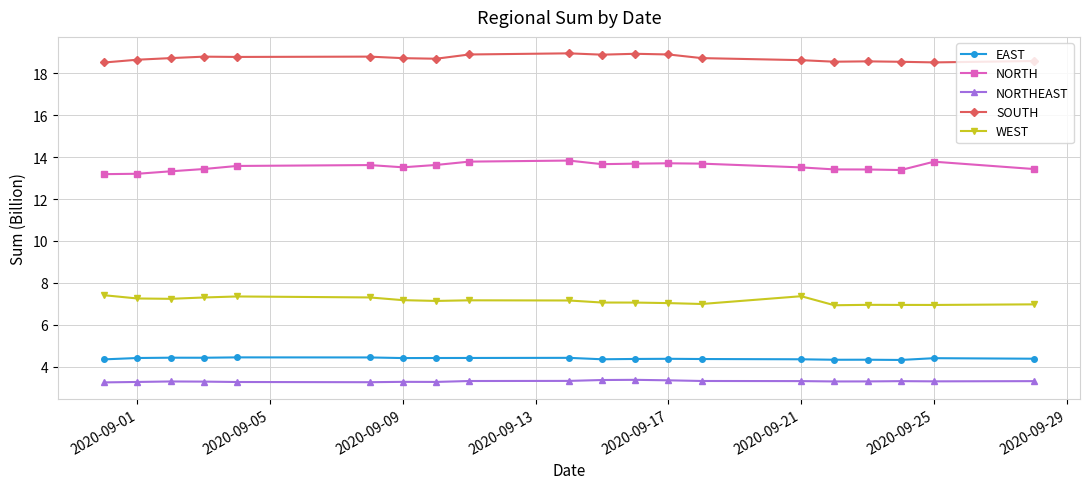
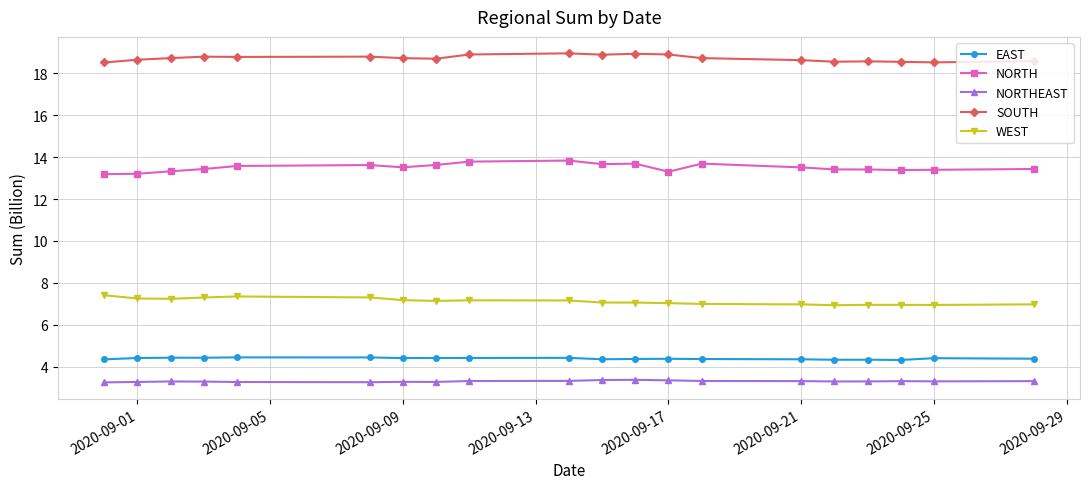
  {
    "EAST": {
      "2020-09-01": 4.4,
      "2020-09-09": 4.4,
      "2020-09-17": 4.4,
      "2020-09-21": 4.4,
      "2020-09-25": 4.4
    },
    "NORTH": {
      "2020-09-01": 13.2,
      "2020-09-09": 13.5,
-     "2020-09-17": 13.7,
+     "2020-09-17": 13.3,
      "2020-09-21": 13.5,
-     "2020-09-25": 13.8
+     "2020-09-25": 13.4
    },
    "NORTHEAST": {
      "2020-09-01": 3.3,
      "2020-09-09": 3.3,
      "2020-09-17": 3.4,
      "2020-09-21": 3.3,
      "2020-09-25": 3.3
    },
    "SOUTH": {
      "2020-09-01": 18.6,
      "2020-09-09": 18.7,
      "2020-09-17": 18.9,
      "2020-09-21": 18.6,
      "2020-09-25": 18.5
    },
    "WEST": {
      "2020-09-01": 7.3,
      "2020-09-09": 7.2,
      "2020-09-17": 7.0,
-     "2020-09-21": 7.4,
+     "2020-09-21": 7.0,
      "2020-09-25": 6.9
    }
  }
